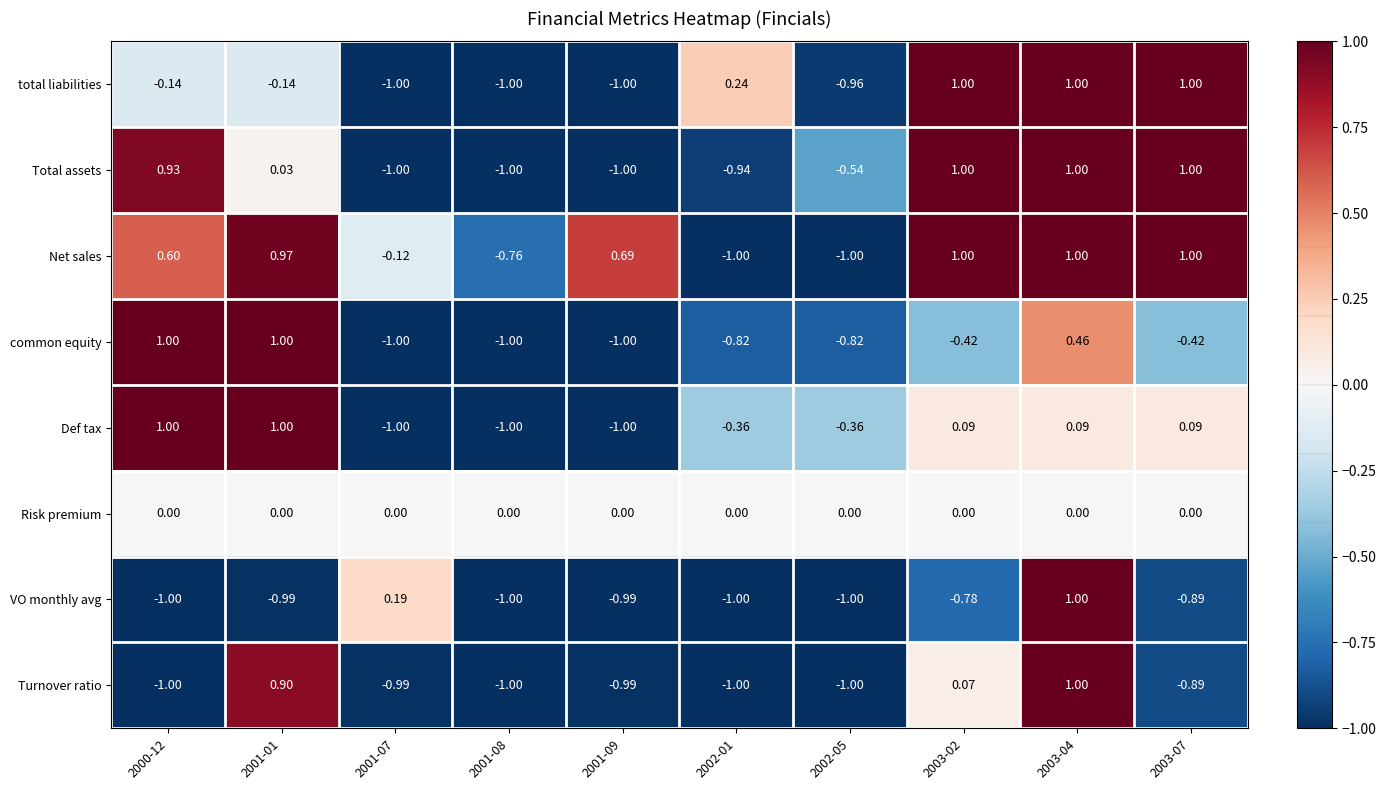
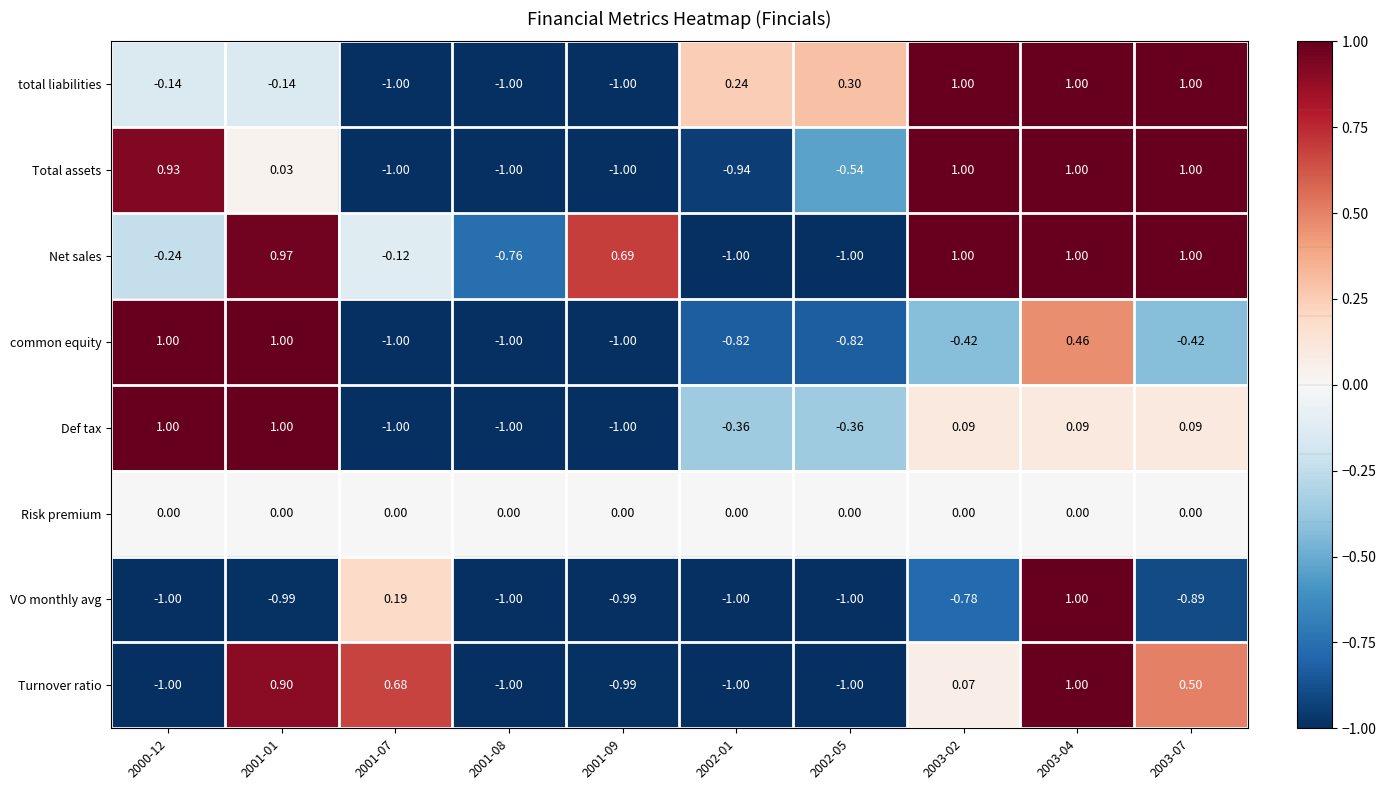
  {
    "total liabilities": {
      "2000-12": -0.14,
      "2001-01": -0.14,
      "2001-07": -1.00,
      "2001-08": -1.00,
      "2001-09": -1.00,
      "2002-01": 0.24,
-     "2002-05": -0.96,
+     "2002-05": 0.30,
      "2003-02": 1.00,
      "2003-04": 1.00,
      "2003-07": 1.00
    },
    "Total assets": {
      "2000-12": 0.93,
      "2001-01": 0.03,
      "2001-07": -1.00,
      "2001-08": -1.00,
      "2001-09": -1.00,
      "2002-01": -0.94,
      "2002-05": -0.54,
      "2003-02": 1.00,
      "2003-04": 1.00,
      "2003-07": 1.00
    },
    "Net sales": {
-     "2000-12": 0.60,
+     "2000-12": -0.24,
      "2001-01": 0.97,
      "2001-07": -0.12,
      "2001-08": -0.76,
      "2001-09": 0.69,
      "2002-01": -1.00,
      "2002-05": -1.00,
      "2003-02": 1.00,
      "2003-04": 1.00,
      "2003-07": 1.00
    },
    "common equity": {
      "2000-12": 1.00,
      "2001-01": 1.00,
      "2001-07": -1.00,
      "2001-08": -1.00,
      "2001-09": -1.00,
      "2002-01": -0.82,
      "2002-05": -0.82,
      "2003-02": -0.42,
      "2003-04": 0.46,
      "2003-07": -0.42
    },
    "Def tax": {
      "2000-12": 1.00,
      "2001-01": 1.00,
      "2001-07": -1.00,
      "2001-08": -1.00,
      "2001-09": -1.00,
      "2002-01": -0.36,
      "2002-05": -0.36,
      "2003-02": 0.09,
      "2003-04": 0.09,
      "2003-07": 0.09
    },
    "Risk premium": {
      "2000-12": 0.00,
      "2001-01": 0.00,
      "2001-07": 0.00,
      "2001-08": 0.00,
      "2001-09": 0.00,
      "2002-01": 0.00,
      "2002-05": 0.00,
      "2003-02": 0.00,
      "2003-04": 0.00,
      "2003-07": 0.00
    },
    "VO monthly avg": {
      "2000-12": -1.00,
      "2001-01": -0.99,
      "2001-07": 0.19,
      "2001-08": -1.00,
      "2001-09": -0.99,
      "2002-01": -1.00,
      "2002-05": -1.00,
      "2003-02": -0.78,
      "2003-04": 1.00,
      "2003-07": -0.89
    },
    "Turnover ratio": {
      "2000-12": -1.00,
      "2001-01": 0.90,
-     "2001-07": -0.99,
+     "2001-07": 0.68,
      "2001-08": -1.00,
      "2001-09": -0.99,
      "2002-01": -1.00,
      "2002-05": -1.00,
      "2003-02": 0.07,
      "2003-04": 1.00,
-     "2003-07": -0.89
+     "2003-07": 0.50
    }
  }
